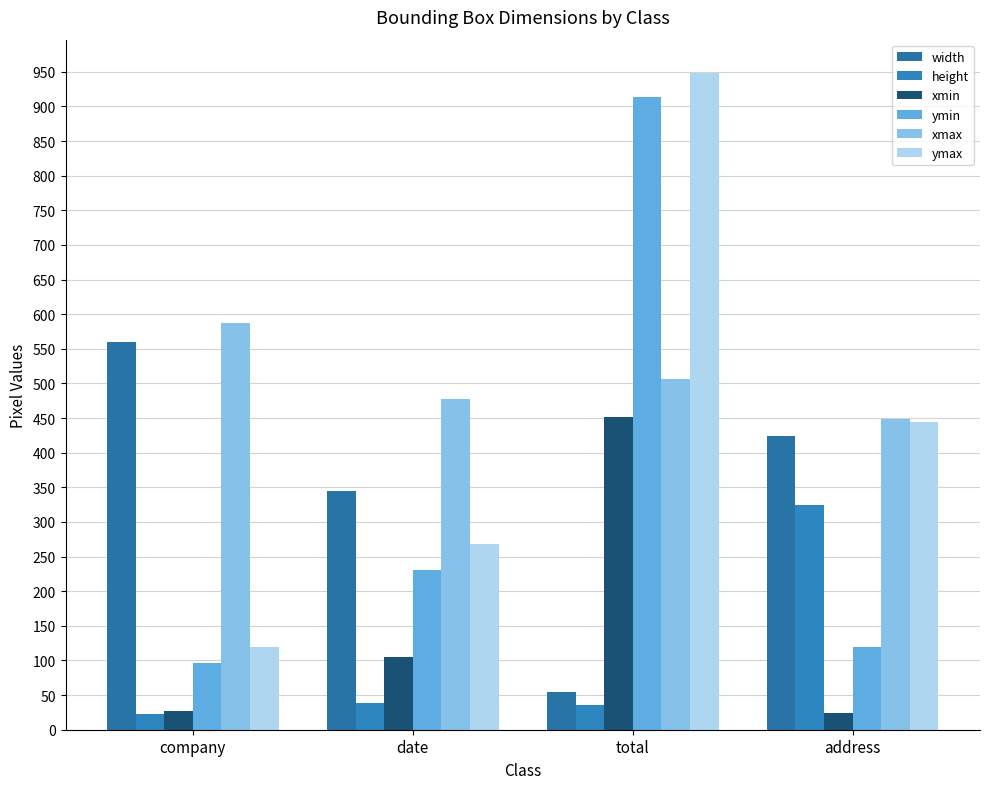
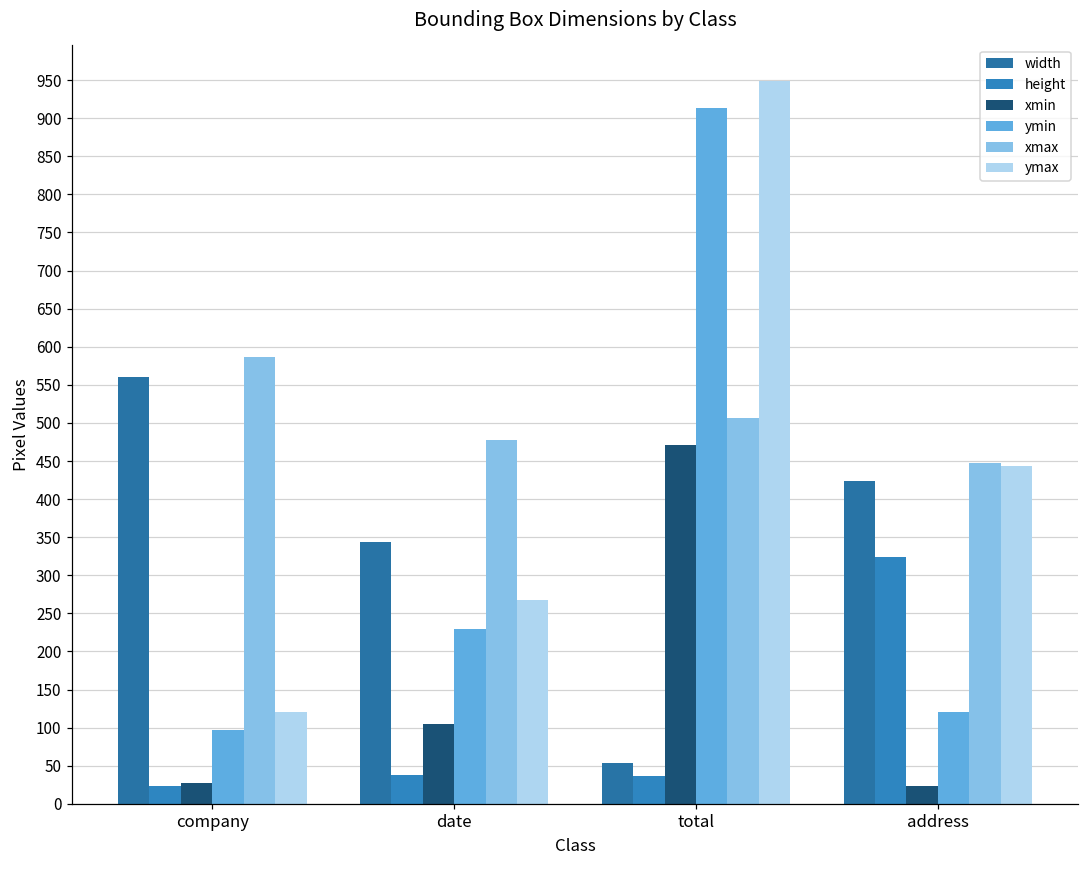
  {
    "xmin": {
      "company": 30,
      "date": 110,
-     "total": 450,
+     "total": 470,
      "address": 20
    }
  }
